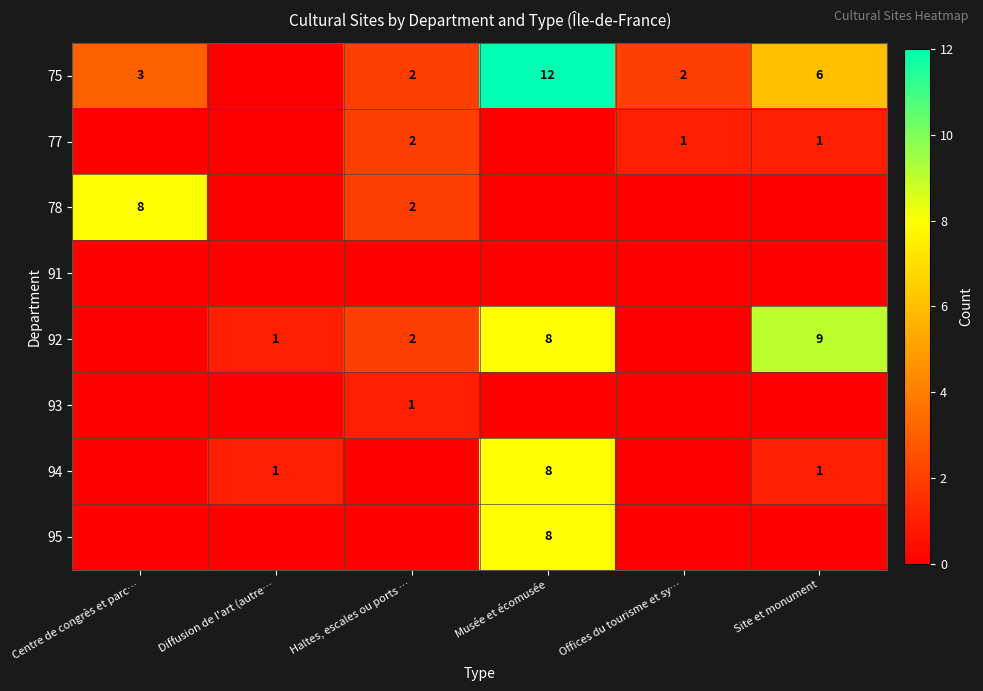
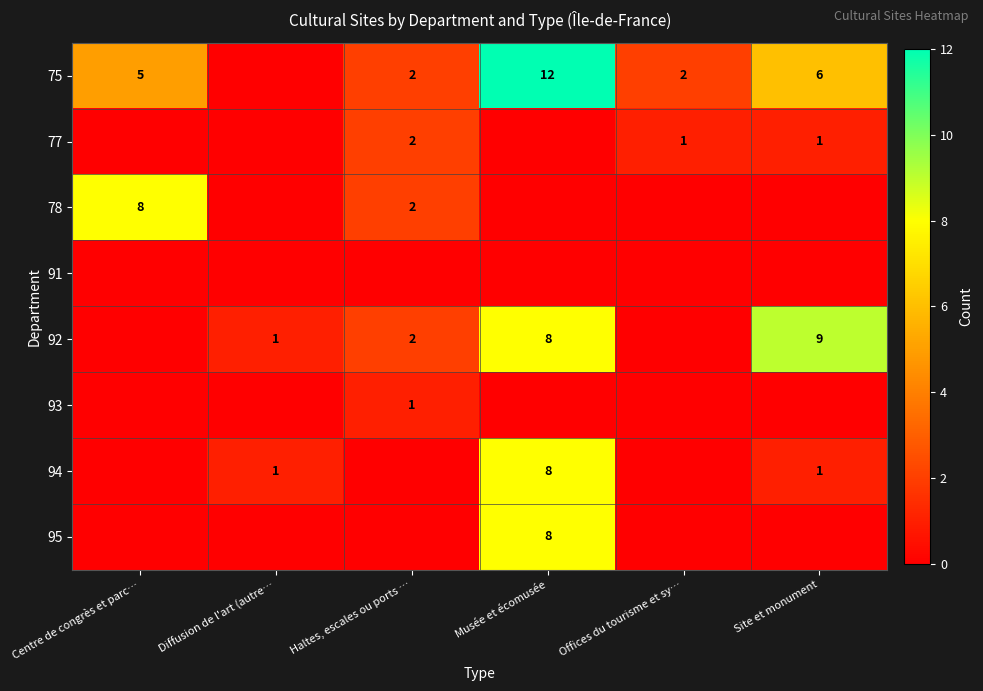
  {
    "75": {
-     "Centre de congrès et parc…": 3,
+     "Centre de congrès et parc…": 5,
      "Haltes, escales ou ports …": 2,
      "Musée et écomusée": 12,
      "Offices du tourisme et sy…": 2,
      "Site et monument": 6
    },
    "77": {
      "Haltes, escales ou ports …": 2,
      "Offices du tourisme et sy…": 1,
      "Site et monument": 1
    },
    "78": {
      "Centre de congrès et parc…": 8,
      "Haltes, escales ou ports …": 2
    },
    "92": {
      "Diffusion de l'art (autre…": 1,
      "Haltes, escales ou ports …": 2,
      "Musée et écomusée": 8,
      "Site et monument": 9
    },
    "93": {
      "Haltes, escales ou ports …": 1
    },
    "94": {
      "Diffusion de l'art (autre…": 1,
      "Musée et écomusée": 8,
      "Site et monument": 1
    },
    "95": {
      "Musée et écomusée": 8
    }
  }
